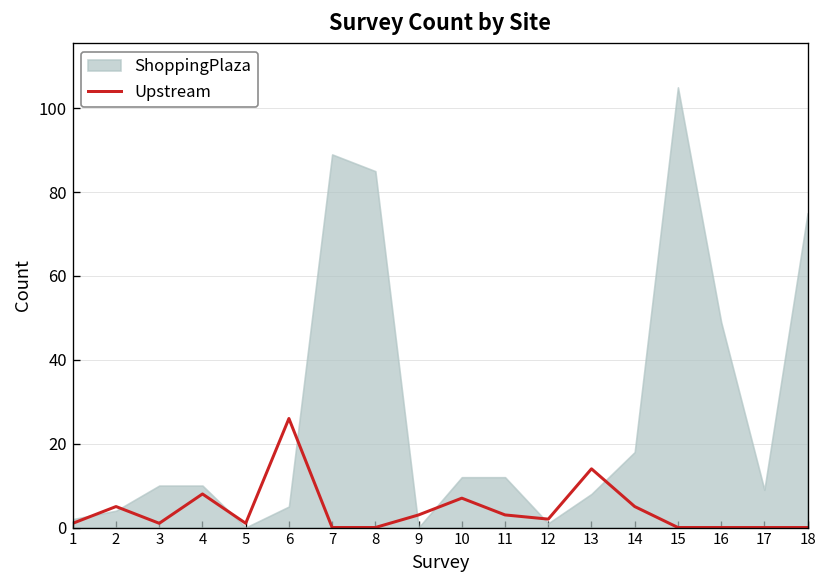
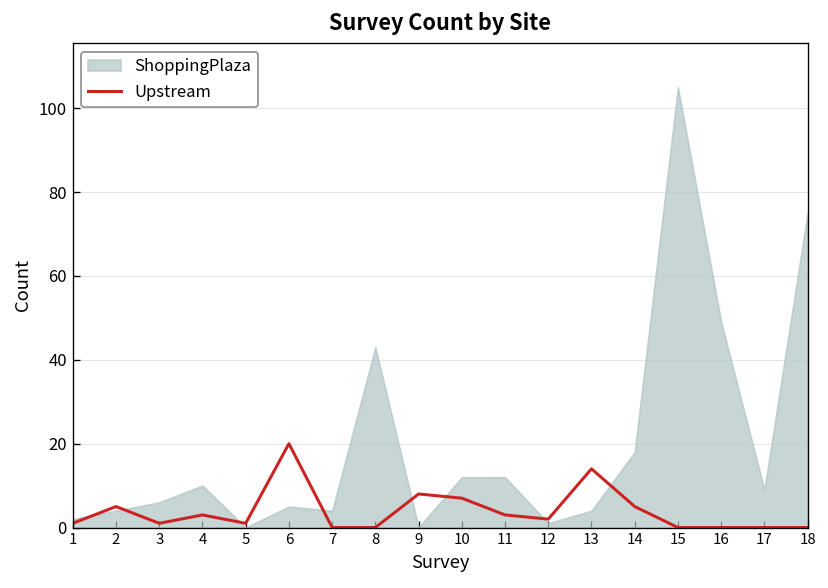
  {
    "Upstream": {
      "1": 1,
      "2": 5,
      "3": 1,
-     "4": 8,
+     "4": 3,
      "5": 1,
-     "6": 26,
+     "6": 20,
      "7": 0,
      "8": 0,
-     "9": 3,
+     "9": 8,
      "10": 7,
      "11": 3,
      "12": 2,
      "13": 14,
      "14": 5,
      "15": 0,
      "16": 0,
      "17": 0,
      "18": 0
    },
    "ShoppingPlaza": {
      "1": 2,
      "2": 4,
-     "3": 10,
+     "3": 6,
      "4": 10,
      "5": 0,
      "6": 5,
-     "7": 89,
-     "8": 85,
+     "7": 4,
+     "8": 43,
      "9": 0,
      "10": 12,
      "11": 12,
      "12": 1,
-     "13": 8,
+     "13": 4,
      "14": 18,
      "15": 105,
      "16": 49,
      "17": 9,
      "18": 75
    }
  }
